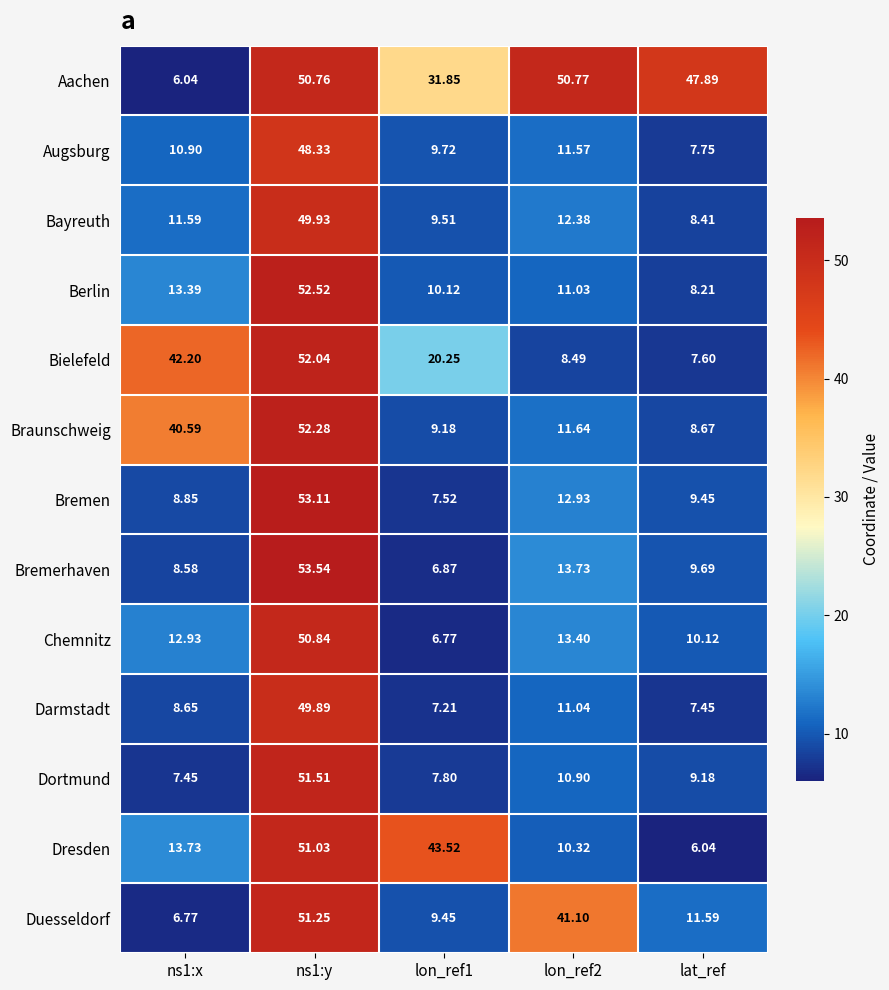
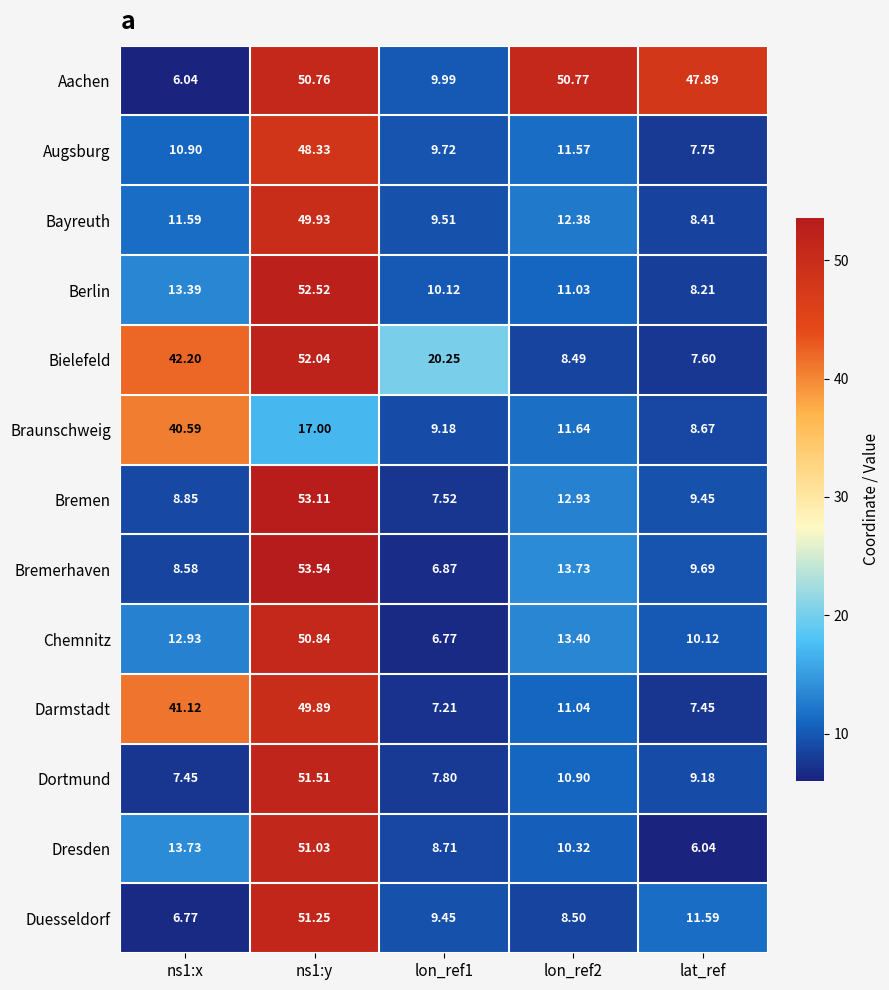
  {
    "Aachen": {
      "ns1:x": 6.04,
      "ns1:y": 50.76,
-     "lon_ref1": 31.85,
+     "lon_ref1": 9.99,
      "lon_ref2": 50.77,
      "lat_ref": 47.89
    },
    "Augsburg": {
      "ns1:x": 10.90,
      "ns1:y": 48.33,
      "lon_ref1": 9.72,
      "lon_ref2": 11.57,
      "lat_ref": 7.75
    },
    "Bayreuth": {
      "ns1:x": 11.59,
      "ns1:y": 49.93,
      "lon_ref1": 9.51,
      "lon_ref2": 12.38,
      "lat_ref": 8.41
    },
    "Berlin": {
      "ns1:x": 13.39,
      "ns1:y": 52.52,
      "lon_ref1": 10.12,
      "lon_ref2": 11.03,
      "lat_ref": 8.21
    },
    "Bielefeld": {
      "ns1:x": 42.20,
      "ns1:y": 52.04,
      "lon_ref1": 20.25,
      "lon_ref2": 8.49,
      "lat_ref": 7.60
    },
    "Braunschweig": {
      "ns1:x": 40.59,
-     "ns1:y": 52.28,
+     "ns1:y": 17.00,
      "lon_ref1": 9.18,
      "lon_ref2": 11.64,
      "lat_ref": 8.67
    },
    "Bremen": {
      "ns1:x": 8.85,
      "ns1:y": 53.11,
      "lon_ref1": 7.52,
      "lon_ref2": 12.93,
      "lat_ref": 9.45
    },
    "Bremerhaven": {
      "ns1:x": 8.58,
      "ns1:y": 53.54,
      "lon_ref1": 6.87,
      "lon_ref2": 13.73,
      "lat_ref": 9.69
    },
    "Chemnitz": {
      "ns1:x": 12.93,
      "ns1:y": 50.84,
      "lon_ref1": 6.77,
      "lon_ref2": 13.40,
      "lat_ref": 10.12
    },
    "Darmstadt": {
-     "ns1:x": 8.65,
+     "ns1:x": 41.12,
      "ns1:y": 49.89,
      "lon_ref1": 7.21,
      "lon_ref2": 11.04,
      "lat_ref": 7.45
    },
    "Dortmund": {
      "ns1:x": 7.45,
      "ns1:y": 51.51,
      "lon_ref1": 7.80,
      "lon_ref2": 10.90,
      "lat_ref": 9.18
    },
    "Dresden": {
      "ns1:x": 13.73,
      "ns1:y": 51.03,
-     "lon_ref1": 43.52,
+     "lon_ref1": 8.71,
      "lon_ref2": 10.32,
      "lat_ref": 6.04
    },
    "Duesseldorf": {
      "ns1:x": 6.77,
      "ns1:y": 51.25,
      "lon_ref1": 9.45,
-     "lon_ref2": 41.10,
+     "lon_ref2": 8.50,
      "lat_ref": 11.59
    }
  }
